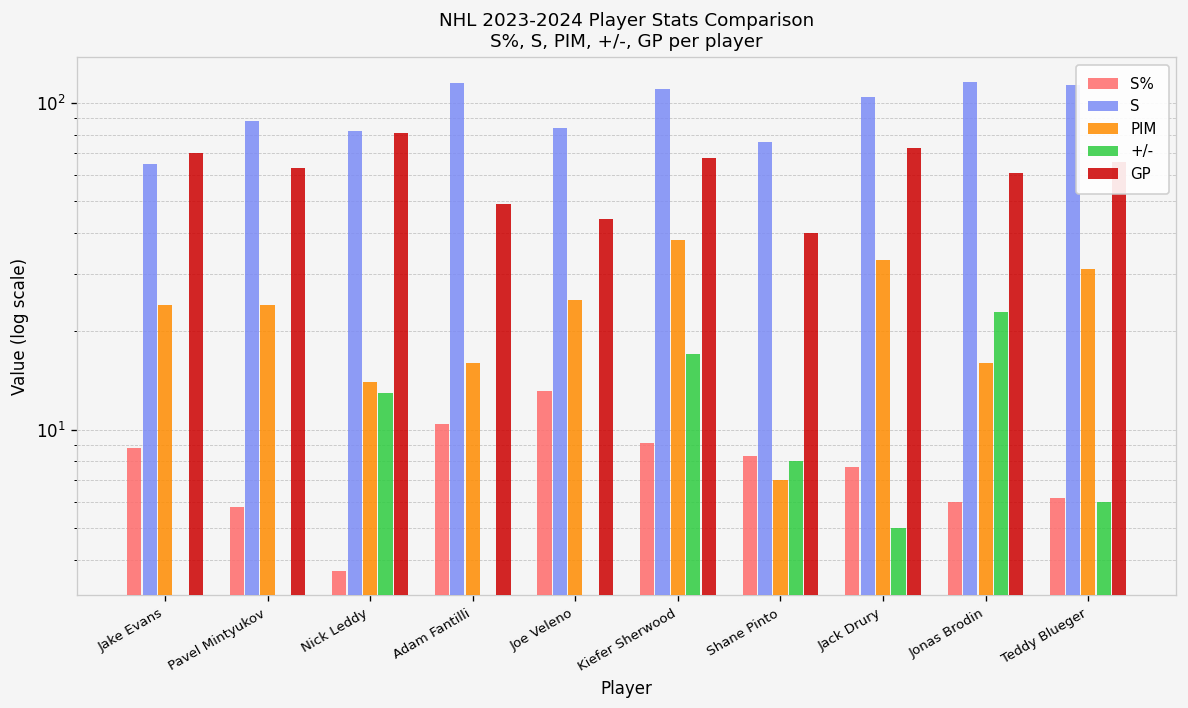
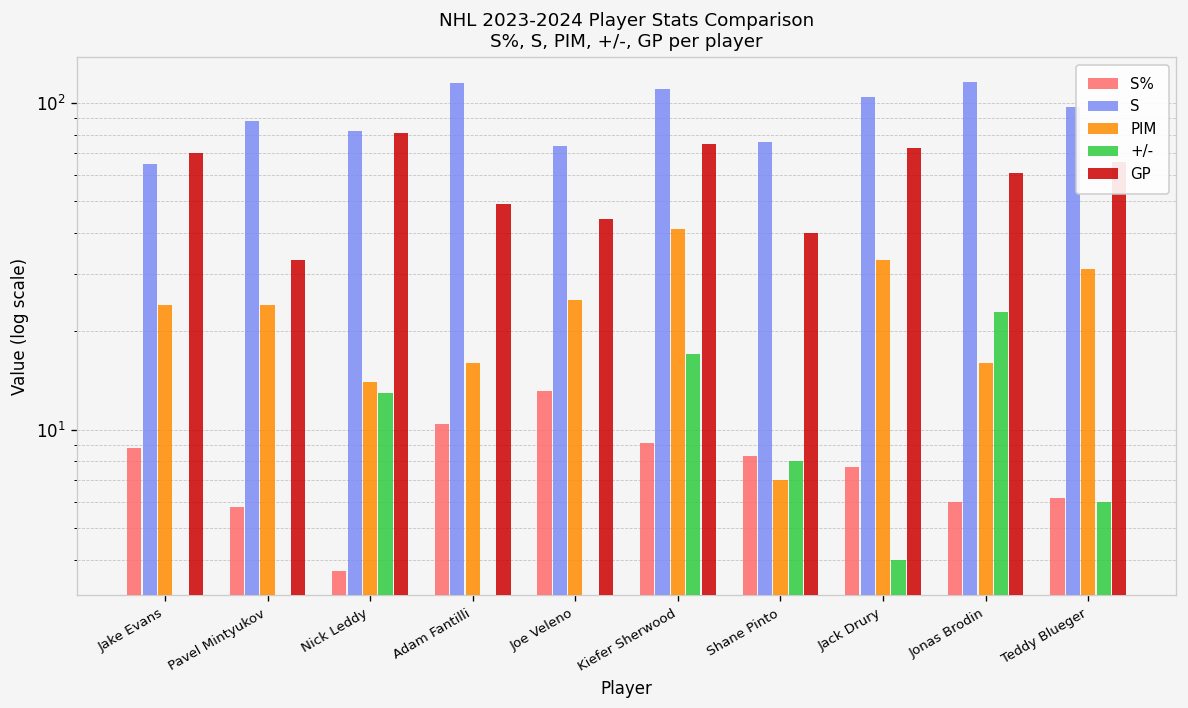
  {
    "S%": {
      "Jake Evans": 8.8,
      "Pavel Mintyukov": 5.8,
      "Nick Leddy": 3.7,
      "Adam Fantilli": 10.4,
      "Joe Veleno": 13,
      "Kiefer Sherwood": 9,
      "Shane Pinto": 8.3,
      "Jack Drury": 7.7,
      "Jonas Brodin": 6,
      "Teddy Blueger": 6.2
    },
    "S": {
      "Jake Evans": 65,
      "Pavel Mintyukov": 88,
      "Nick Leddy": 82,
      "Adam Fantilli": 115,
-     "Joe Veleno": 84,
+     "Joe Veleno": 74,
      "Kiefer Sherwood": 110,
      "Shane Pinto": 76,
      "Jack Drury": 104,
      "Jonas Brodin": 116,
-     "Teddy Blueger": 113
+     "Teddy Blueger": 97
    },
    "PIM": {
      "Jake Evans": 24,
      "Pavel Mintyukov": 24,
      "Nick Leddy": 14,
      "Adam Fantilli": 16,
      "Joe Veleno": 25,
-     "Kiefer Sherwood": 38,
+     "Kiefer Sherwood": 41,
      "Shane Pinto": 7,
      "Jack Drury": 33,
      "Jonas Brodin": 16,
      "Teddy Blueger": 31
    },
    "+/-": {
      "Nick Leddy": 13,
      "Kiefer Sherwood": 17,
      "Shane Pinto": 8,
-     "Jack Drury": 5,
+     "Jack Drury": 4,
      "Jonas Brodin": 23,
      "Teddy Blueger": 6
    },
    "GP": {
      "Jake Evans": 70,
-     "Pavel Mintyukov": 63,
+     "Pavel Mintyukov": 33,
      "Nick Leddy": 81,
      "Adam Fantilli": 49,
      "Joe Veleno": 44,
-     "Kiefer Sherwood": 68,
+     "Kiefer Sherwood": 75,
      "Shane Pinto": 40,
      "Jack Drury": 73,
      "Jonas Brodin": 61
    }
  }
